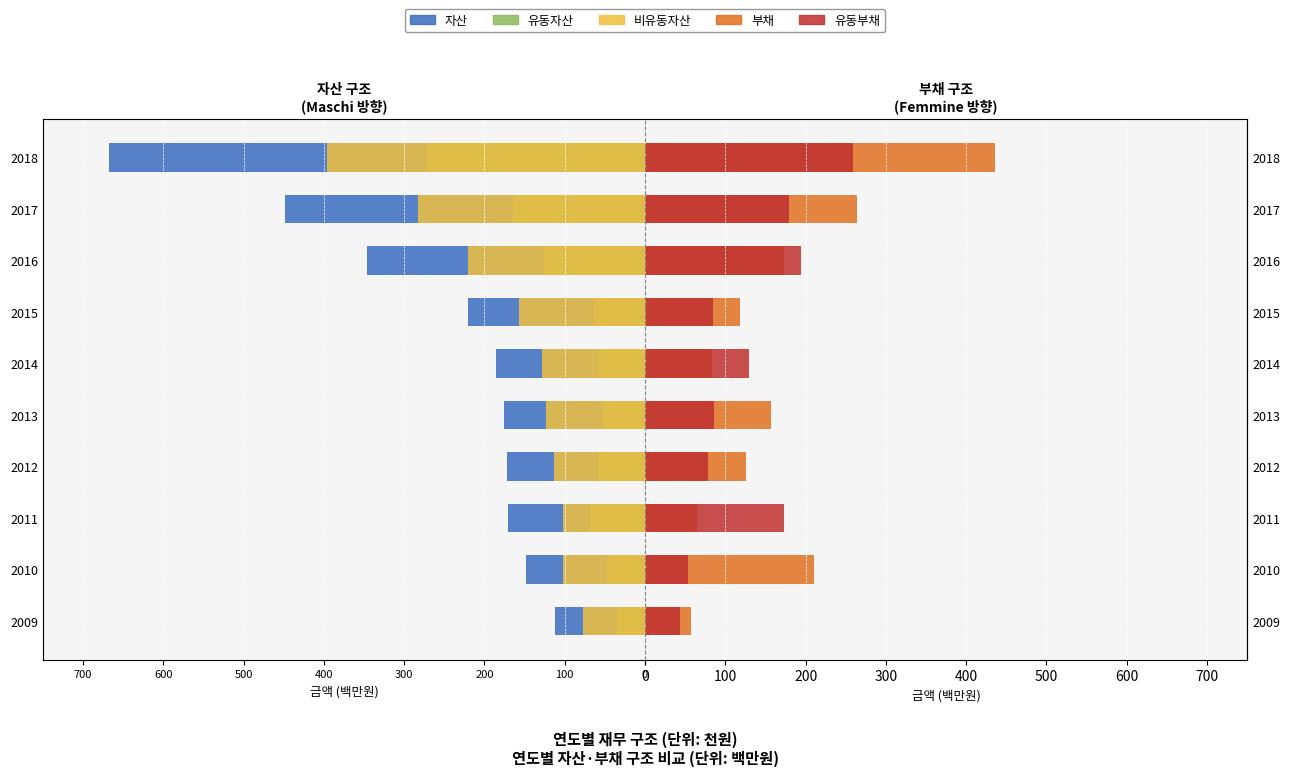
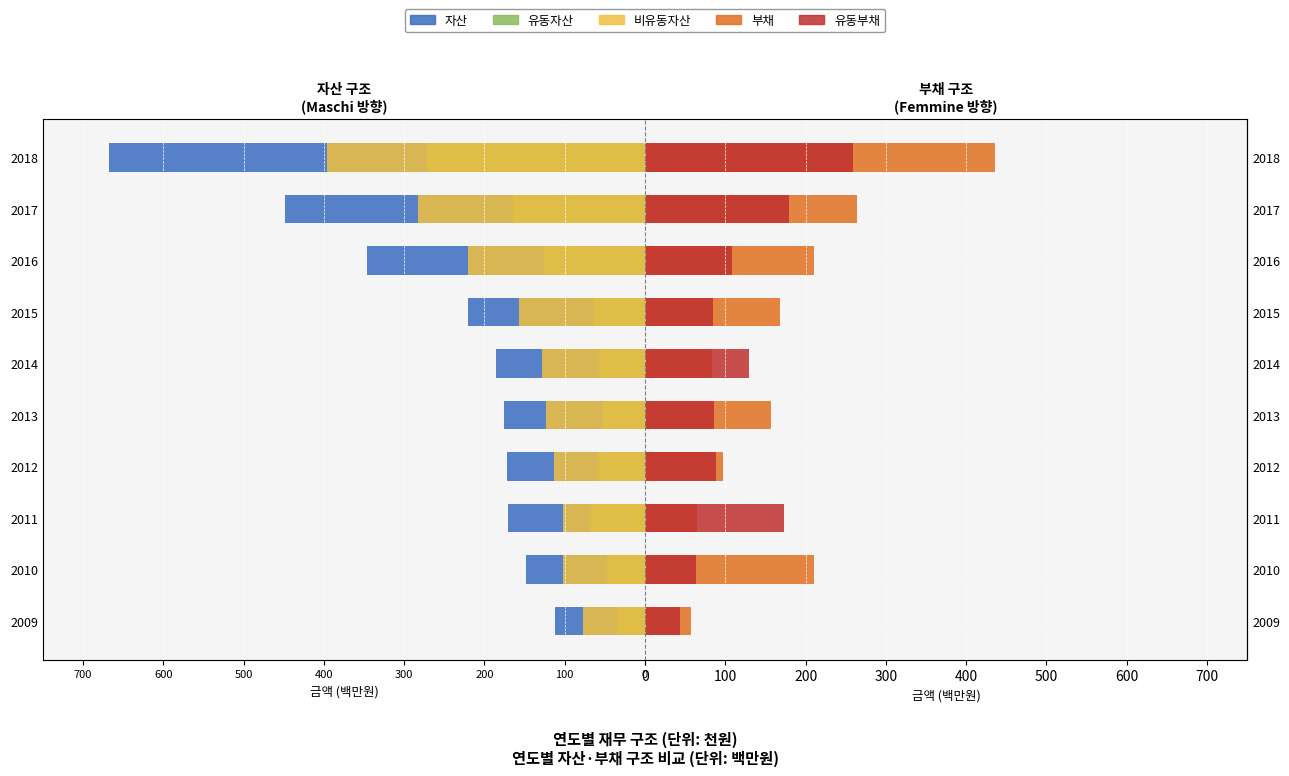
  {
    "부채 구조 (Femmine 방향)": {
      "부채": {
        "2018": 440,
        "2017": 260,
-       "2016": 170,
-       "2015": 120,
+       "2016": 210,
+       "2015": 170,
        "2013": 160,
-       "2012": 130,
+       "2012": 100,
        "2010": 210,
        "2009": 60
      },
      "유동부채": {
-       "2016": 190,
+       "2016": 110,
        "2014": 130,
-       "2012": 80,
+       "2012": 90,
        "2011": 170,
-       "2010": 50
+       "2010": 60
      }
    }
  }
